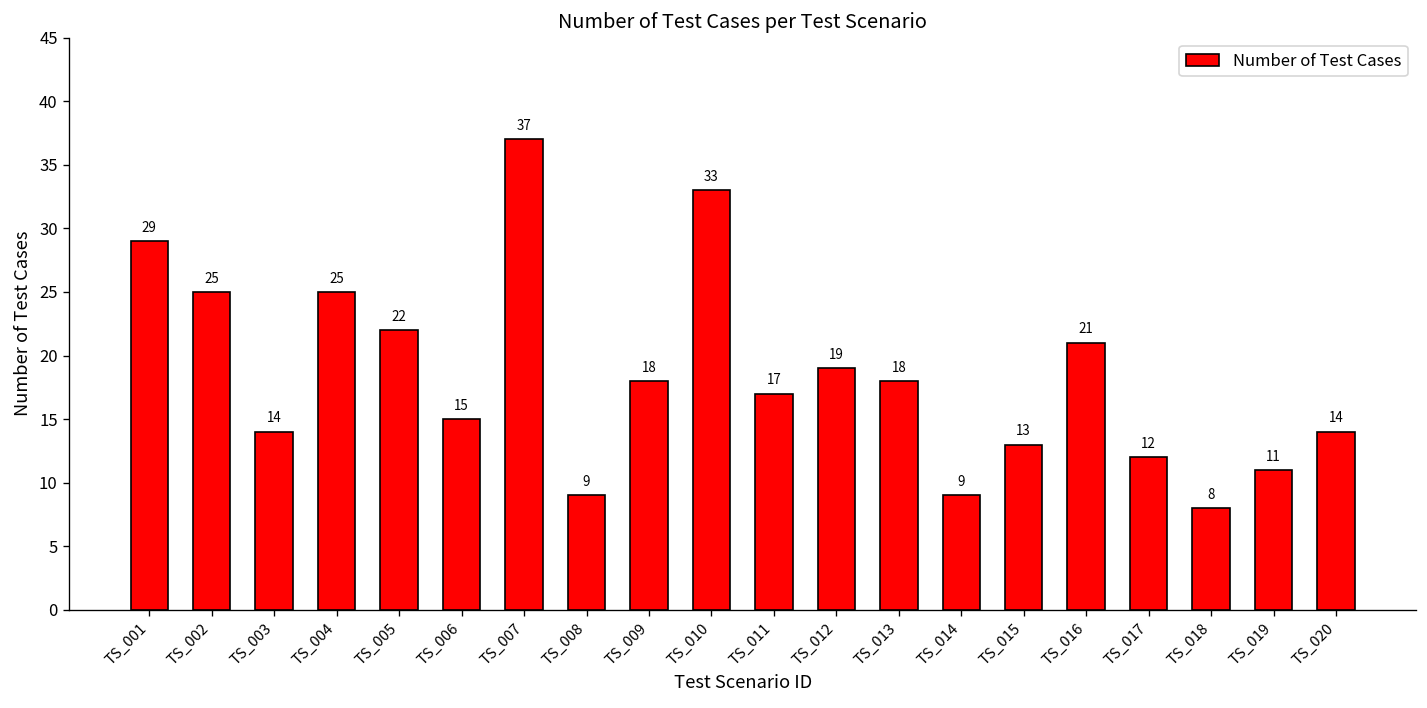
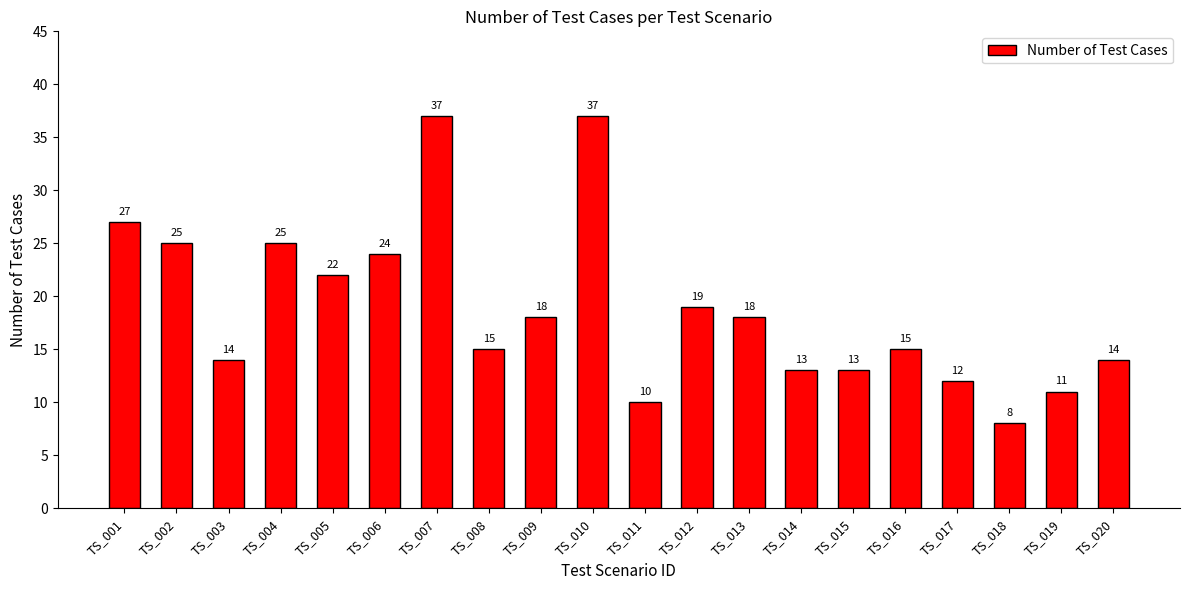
  {
-   "TS_001": 29,
+   "TS_001": 27,
    "TS_002": 25,
    "TS_003": 14,
    "TS_004": 25,
    "TS_005": 22,
-   "TS_006": 15,
+   "TS_006": 24,
    "TS_007": 37,
-   "TS_008": 9,
+   "TS_008": 15,
    "TS_009": 18,
-   "TS_010": 33,
-   "TS_011": 17,
+   "TS_010": 37,
+   "TS_011": 10,
    "TS_012": 19,
    "TS_013": 18,
-   "TS_014": 9,
+   "TS_014": 13,
    "TS_015": 13,
-   "TS_016": 21,
+   "TS_016": 15,
    "TS_017": 12,
    "TS_018": 8,
    "TS_019": 11,
    "TS_020": 14
  }
